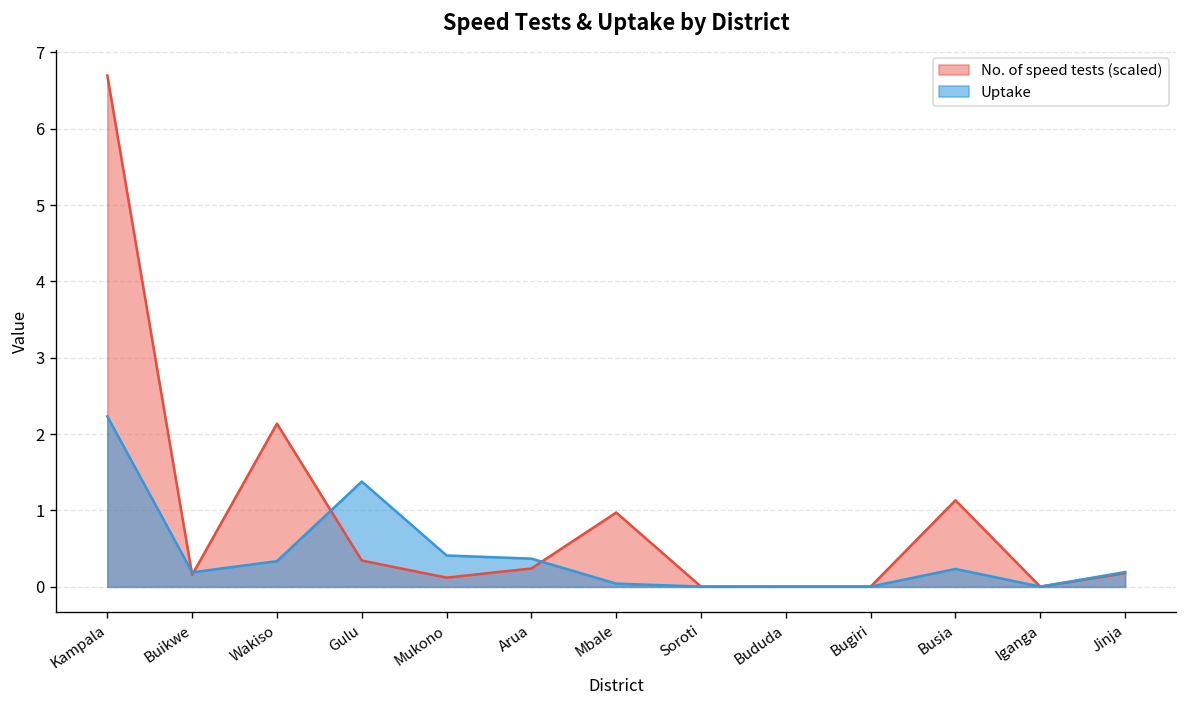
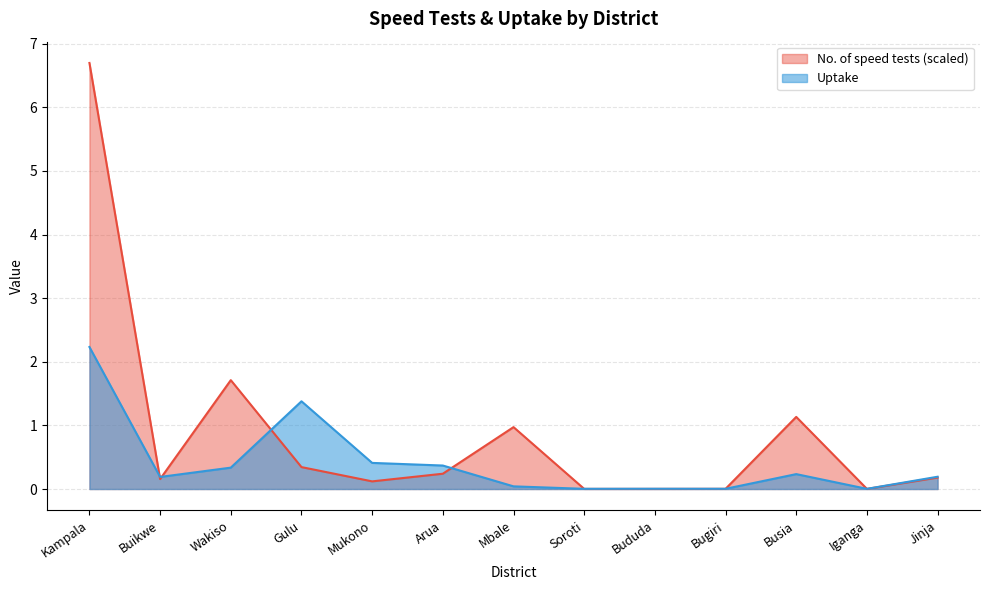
  {
    "No. of speed tests (scaled)": {
      "Kampala": 6.7,
-     "Wakiso": 2.1,
+     "Wakiso": 1.7,
      "Gulu": 0.3,
      "Mukono": 0.1,
      "Arua": 0.2,
      "Mbale": 1.0,
      "Busia": 1.1
    },
    "Uptake": {
      "Kampala": 2.2,
      "Wakiso": 0.3,
      "Gulu": 1.4,
      "Mukono": 0.4,
      "Arua": 0.4,
      "Mbale": 0.0,
      "Busia": 0.2
    }
  }
